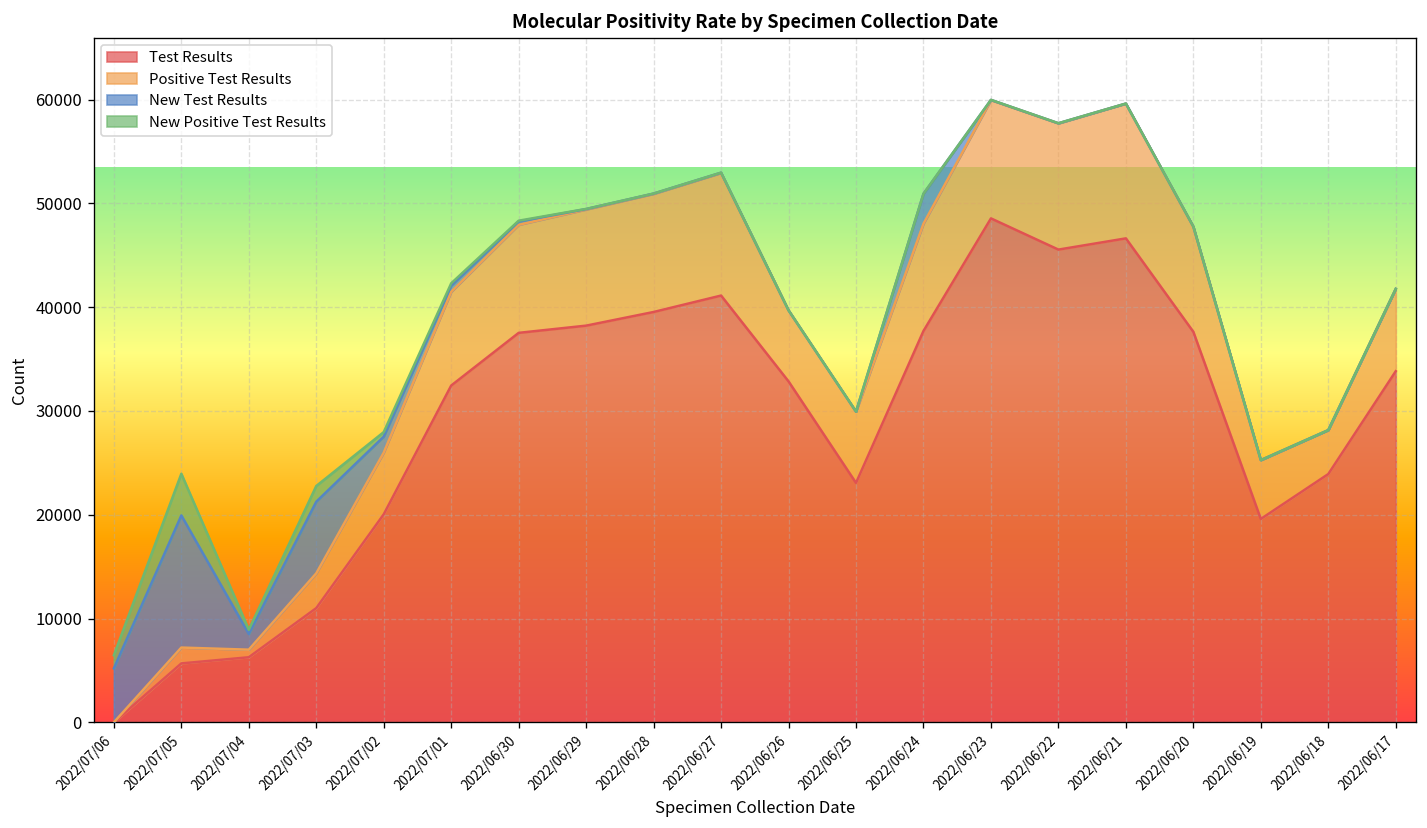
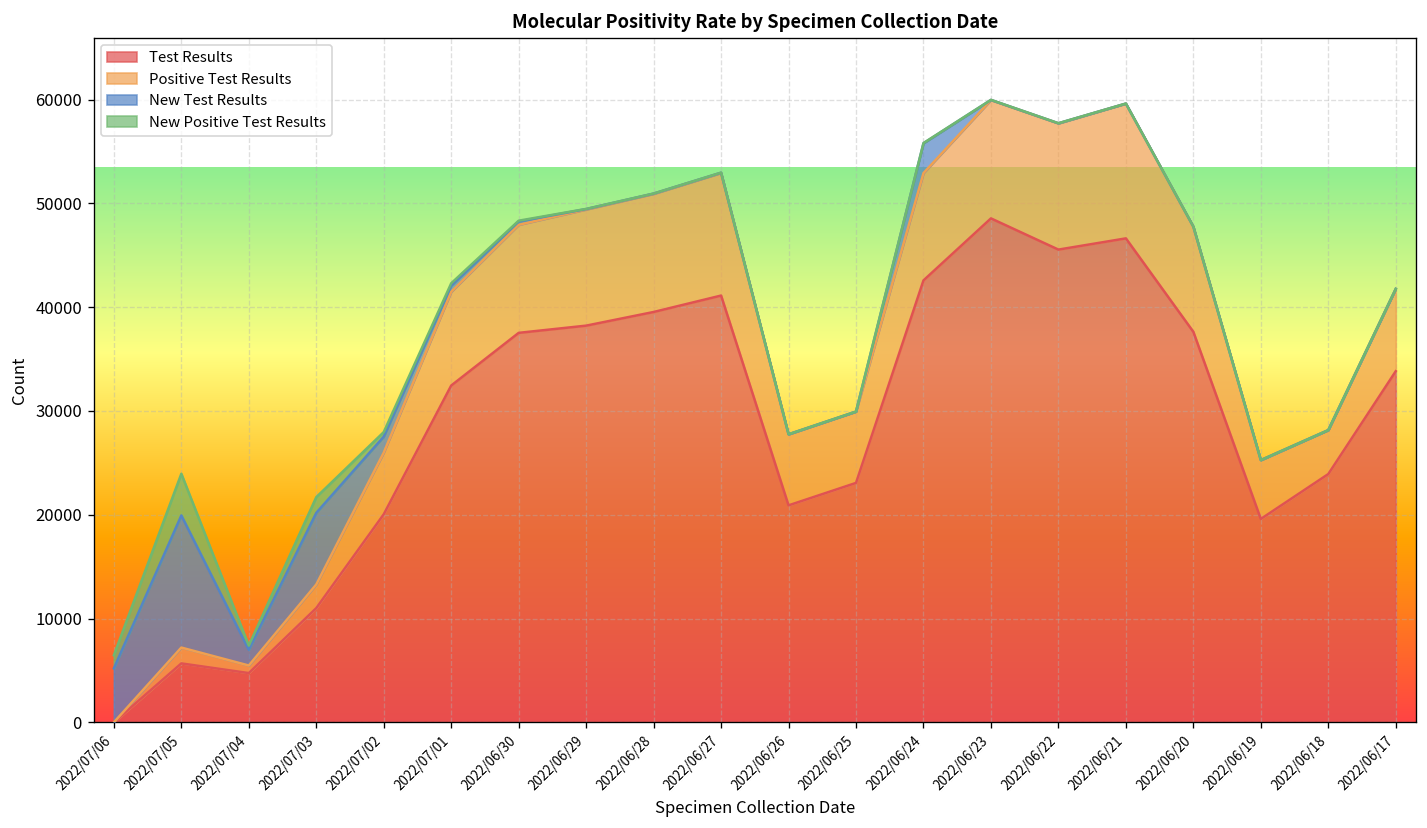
  {
    "Test Results": {
      "2022/07/05": 6000,
-     "2022/07/04": 6000,
+     "2022/07/04": 5000,
      "2022/07/03": 11000,
      "2022/07/02": 20000,
      "2022/07/01": 32000,
      "2022/06/30": 38000,
      "2022/06/29": 38000,
      "2022/06/28": 40000,
      "2022/06/27": 41000,
-     "2022/06/26": 33000,
+     "2022/06/26": 21000,
      "2022/06/25": 23000,
-     "2022/06/24": 38000,
+     "2022/06/24": 43000,
      "2022/06/23": 49000,
      "2022/06/22": 46000,
      "2022/06/21": 47000,
      "2022/06/20": 38000,
      "2022/06/19": 20000,
      "2022/06/18": 24000,
      "2022/06/17": 34000
    },
    "Positive Test Results": {
      "2022/07/05": 2000,
      "2022/07/04": 1000,
-     "2022/07/03": 3000,
+     "2022/07/03": 2000,
      "2022/07/02": 6000,
      "2022/07/01": 9000,
      "2022/06/30": 10000,
      "2022/06/24": 10000
    },
    "New Test Results": {
      "2022/07/06": 5000,
      "2022/07/05": 13000,
      "2022/07/04": 2000,
      "2022/07/03": 7000,
      "2022/07/02": 2000
    },
    "New Positive Test Results": {
      "2022/07/06": 1000,
      "2022/07/05": 4000,
      "2022/07/04": 0,
      "2022/07/03": 2000,
      "2022/07/02": 0
    }
  }
